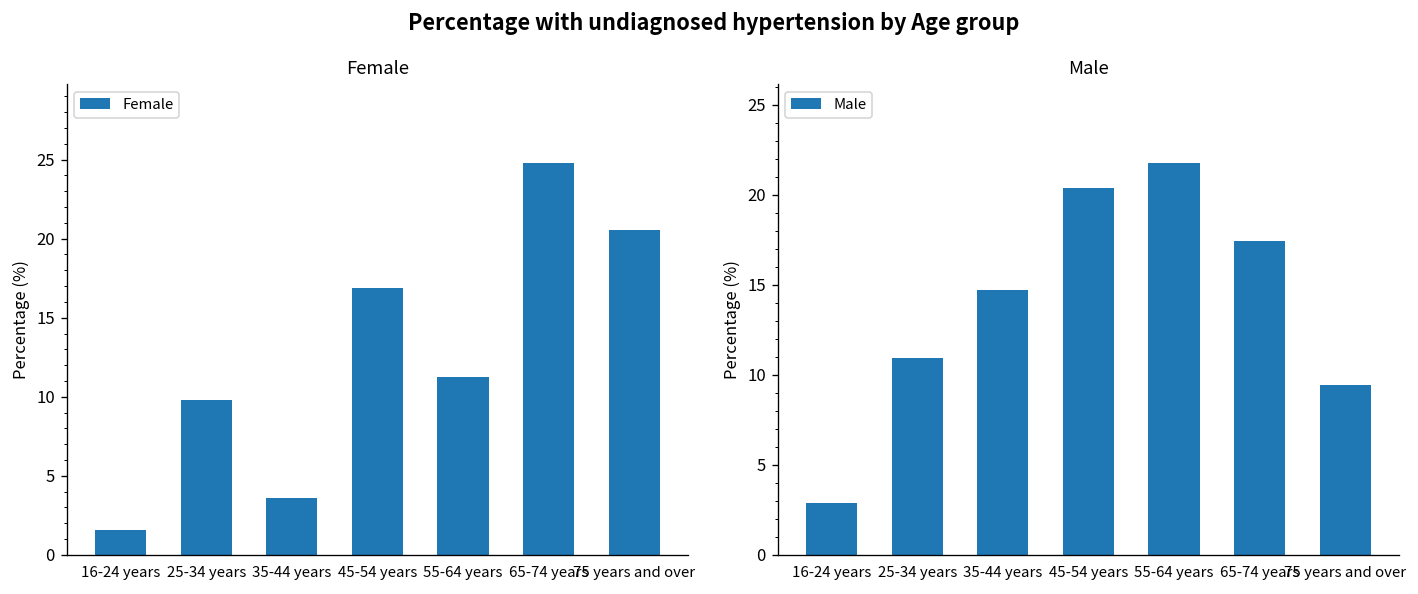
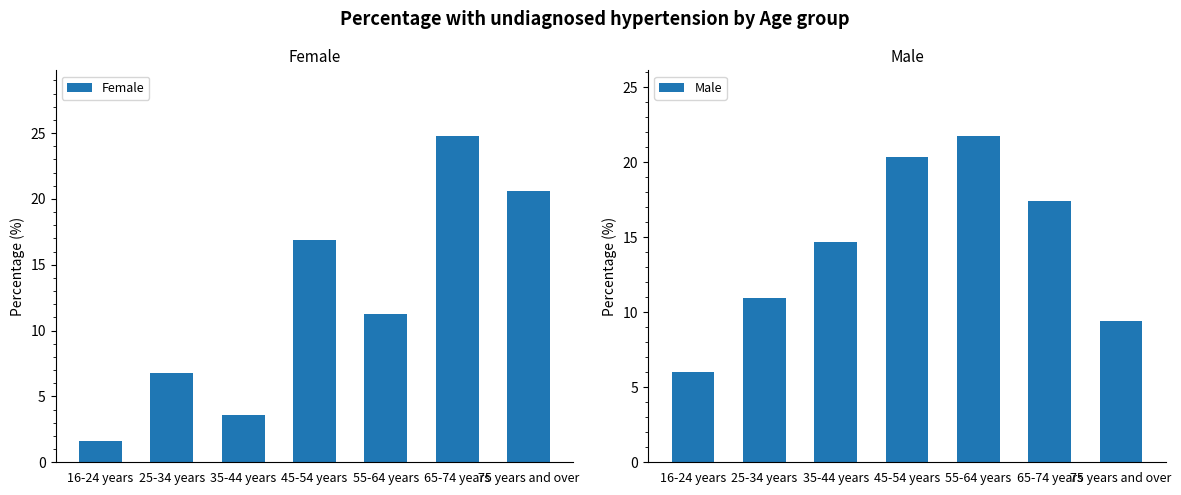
  {
    "Female": {
      "16-24 years": 1.6,
-     "25-34 years": 9.8,
+     "25-34 years": 6.7,
      "35-44 years": 3.6,
      "45-54 years": 16.9,
      "55-64 years": 11.2,
      "75 years and over": 20.6
    },
    "Male": {
-     "16-24 years": 2.9,
+     "16-24 years": 6.0,
      "25-34 years": 11.0,
      "35-44 years": 14.7,
      "45-54 years": 20.4,
      "55-64 years": 21.8,
      "75 years and over": 9.4
    }
  }
